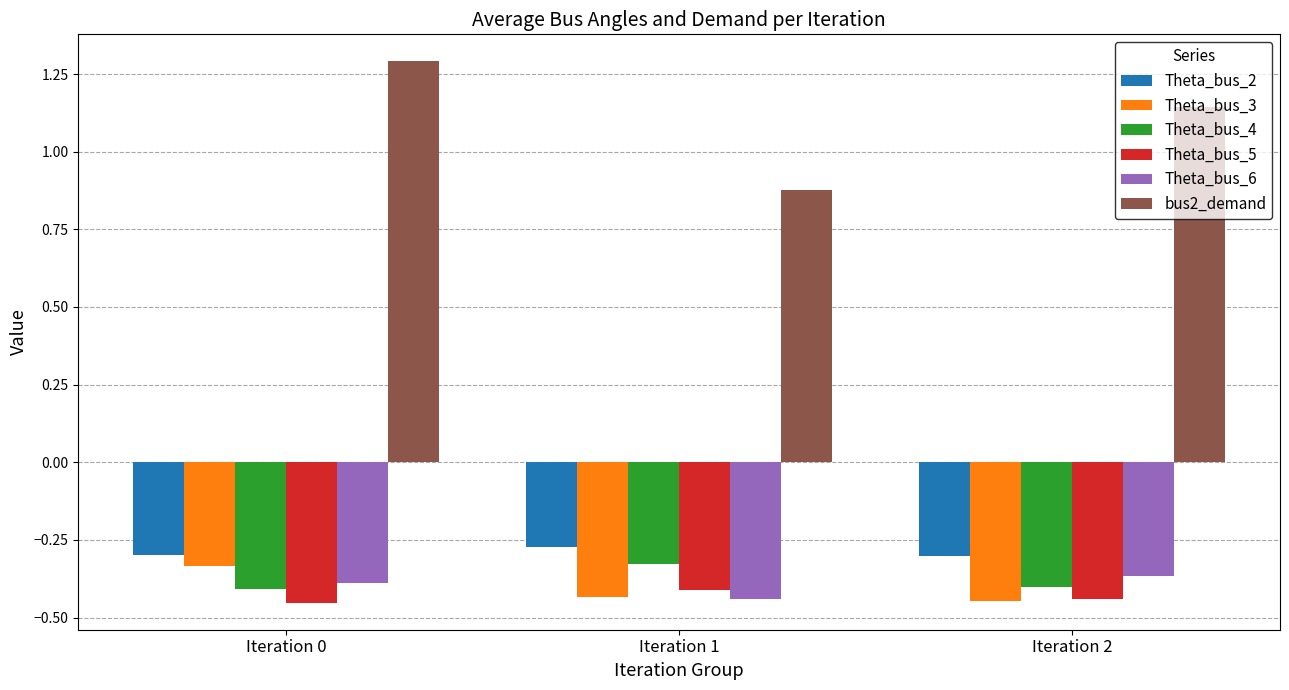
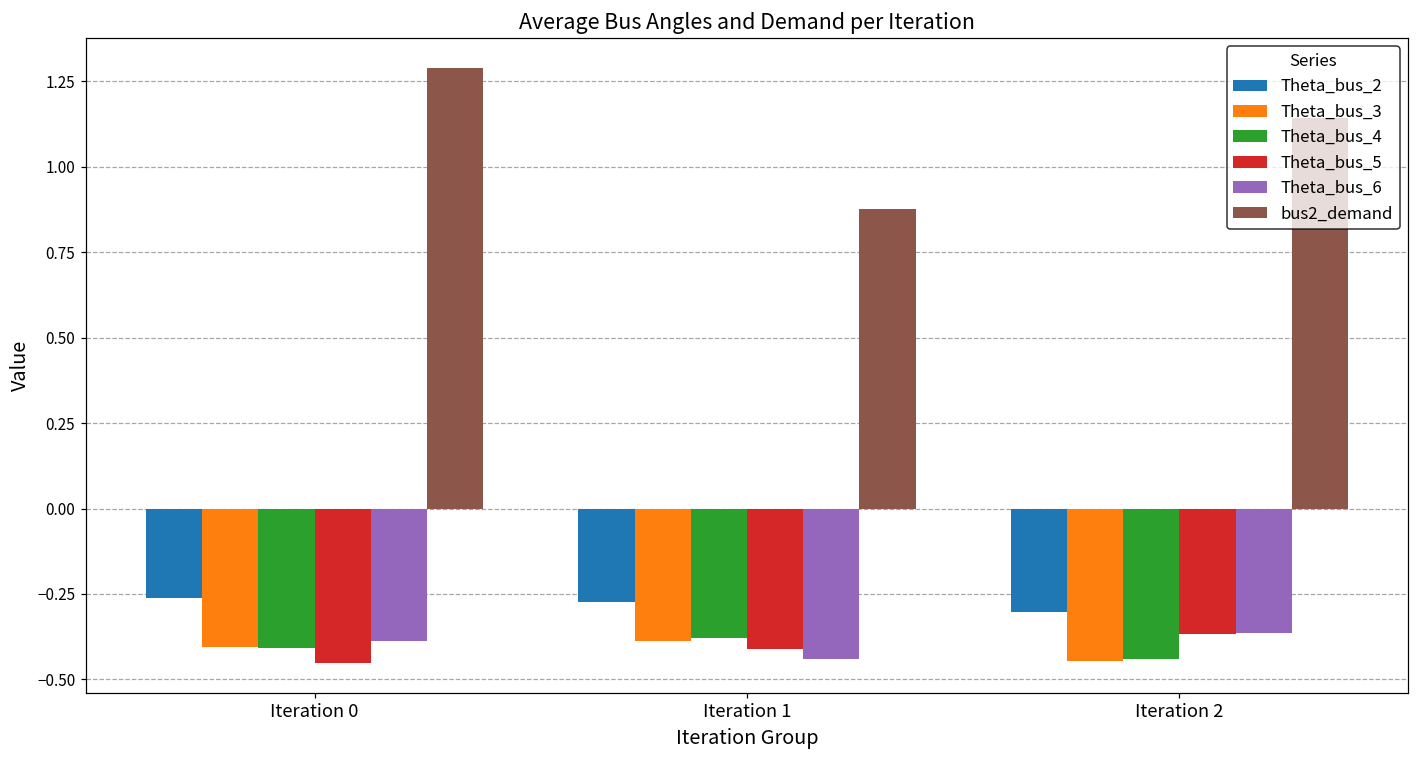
  {
    "Theta_bus_2": {
-     "Iteration 0": -0.30,
+     "Iteration 0": -0.26,
      "Iteration 1": -0.27,
      "Iteration 2": -0.30
    },
    "Theta_bus_3": {
-     "Iteration 0": -0.33,
-     "Iteration 1": -0.43,
+     "Iteration 0": -0.41,
+     "Iteration 1": -0.39,
      "Iteration 2": -0.45
    },
    "Theta_bus_4": {
      "Iteration 0": -0.41,
-     "Iteration 1": -0.33,
-     "Iteration 2": -0.40
+     "Iteration 1": -0.38,
+     "Iteration 2": -0.44
    },
    "Theta_bus_5": {
      "Iteration 0": -0.45,
      "Iteration 1": -0.41,
-     "Iteration 2": -0.44
+     "Iteration 2": -0.37
    },
    "Theta_bus_6": {
      "Iteration 0": -0.39,
      "Iteration 1": -0.44,
      "Iteration 2": -0.36
    },
    "bus2_demand": {
      "Iteration 0": 1.29,
      "Iteration 1": 0.88
    }
  }
